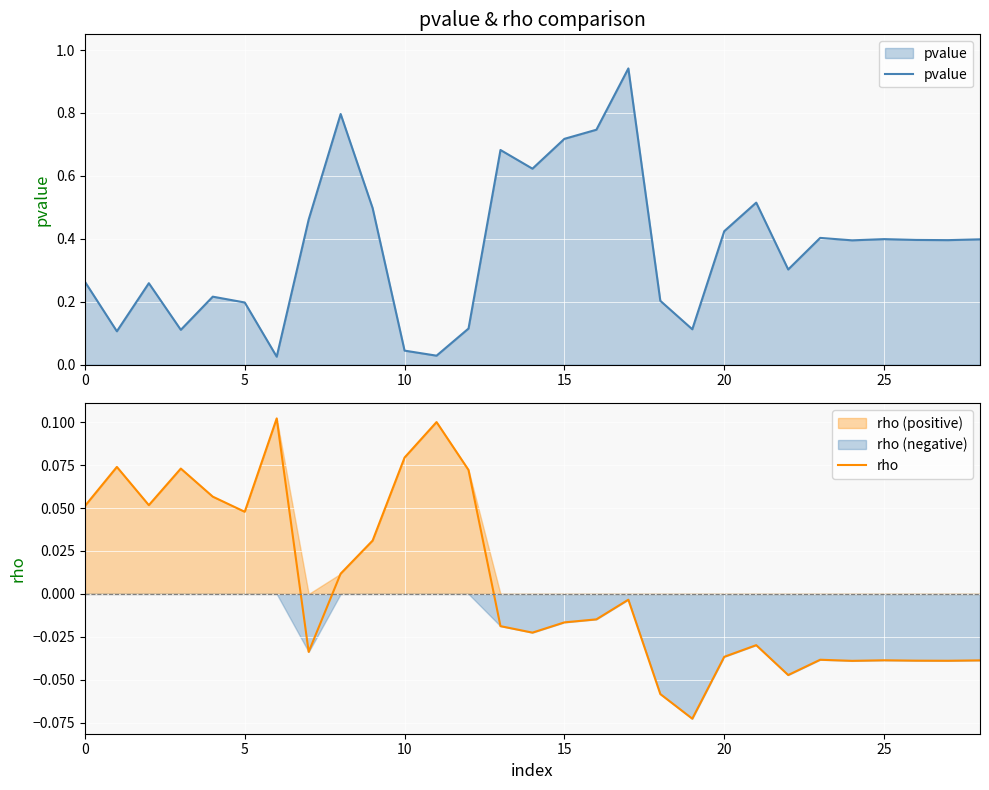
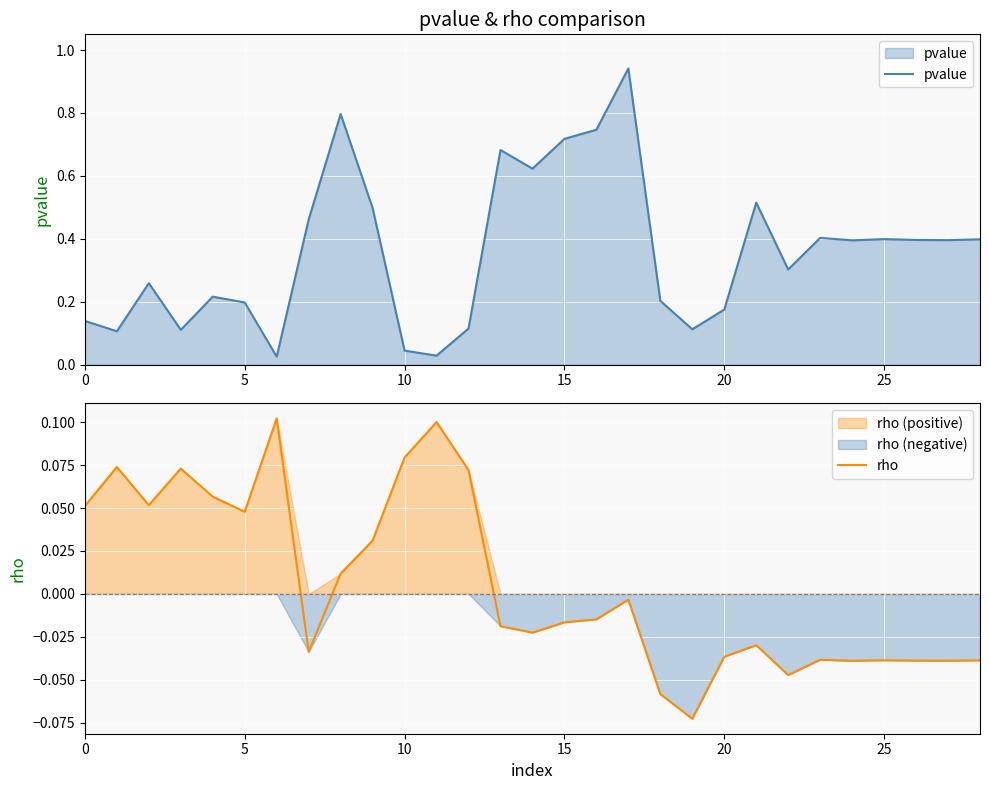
  {
    "pvalue & rho comparison": {
-     "0": 0.26,
+     "0": 0.14,
      "5": 0.20,
      "10": 0.04,
      "15": 0.72,
-     "20": 0.42,
+     "20": 0.18,
      "25": 0.40
    }
  }
